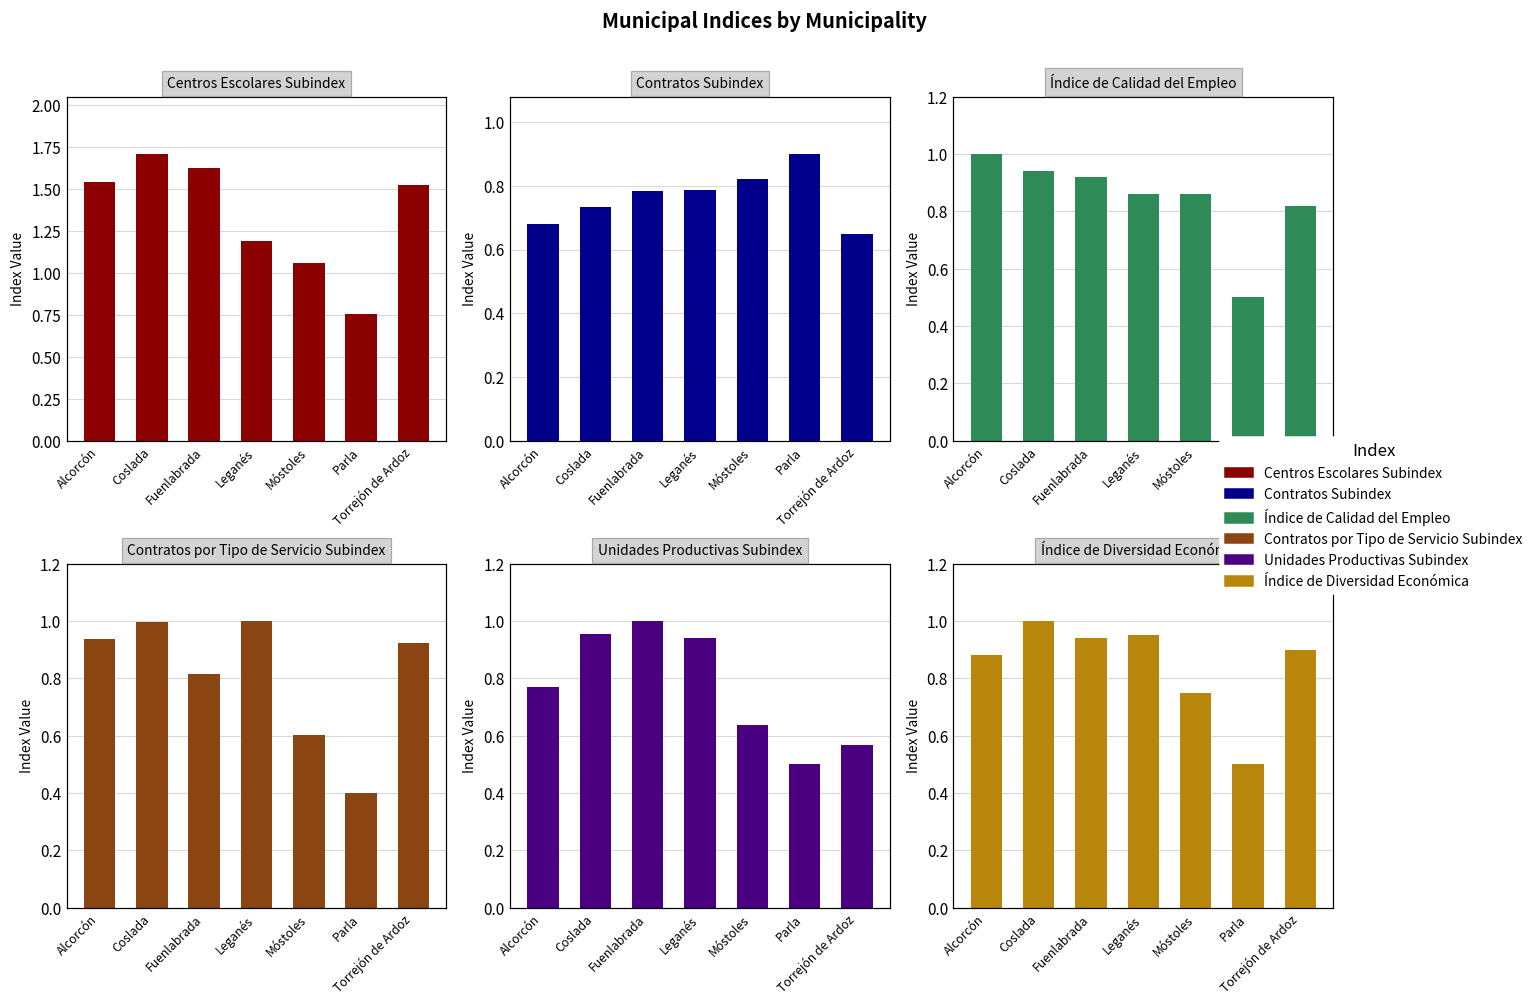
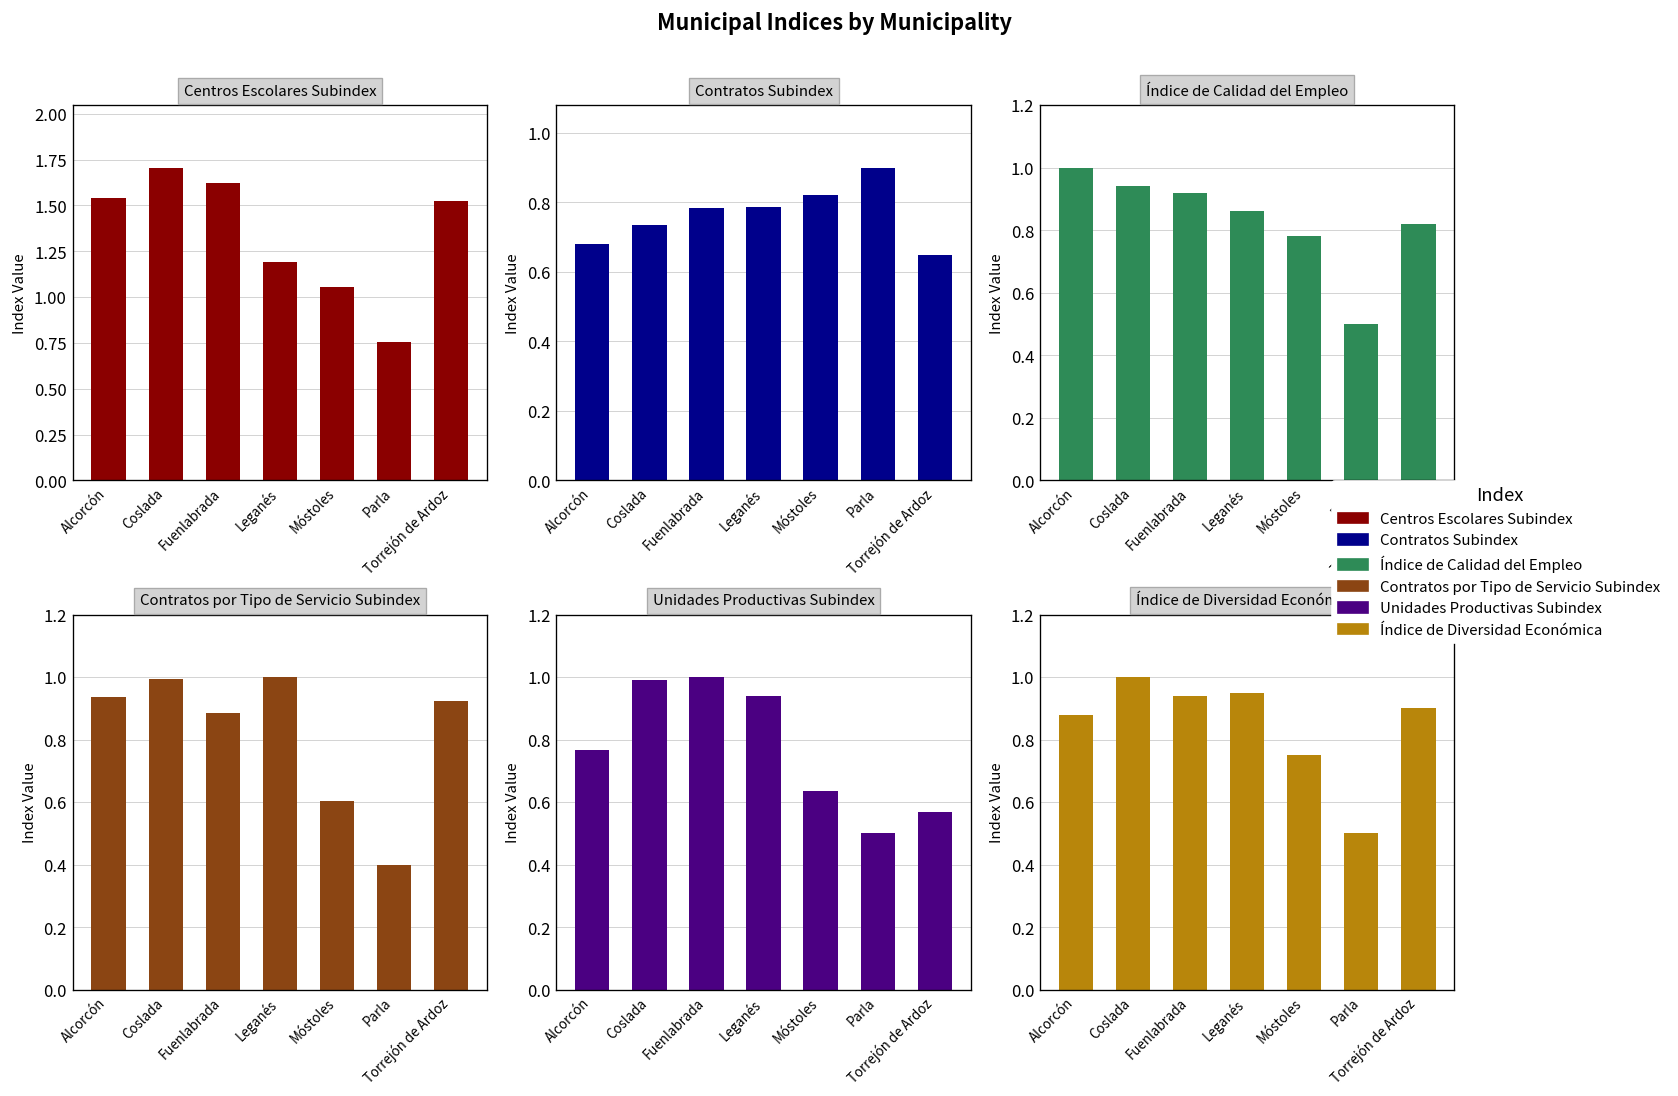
  {
    "Centros Escolares Subindex": {
      "Alcorcón": 1.54,
      "Coslada": 1.71,
      "Fuenlabrada": 1.62,
      "Leganés": 1.19,
      "Móstoles": 1.06,
      "Parla": 0.75,
      "Torrejón de Ardoz": 1.52
    },
    "Contratos Subindex": {
      "Alcorcón": 0.68,
      "Coslada": 0.73,
      "Fuenlabrada": 0.78,
      "Leganés": 0.79,
      "Móstoles": 0.82,
      "Parla": 0.90,
      "Torrejón de Ardoz": 0.65
    },
    "Índice de Calidad del Empleo": {
      "Alcorcón": 1.00,
      "Coslada": 0.94,
      "Fuenlabrada": 0.92,
      "Leganés": 0.86,
-     "Móstoles": 0.86,
+     "Móstoles": 0.78,
      "Parla": 0.50,
      "Torrejón de Ardoz": 0.82
    },
    "Contratos por Tipo de Servicio Subindex": {
      "Alcorcón": 0.94,
      "Coslada": 1.00,
-     "Fuenlabrada": 0.82,
+     "Fuenlabrada": 0.89,
      "Leganés": 1.00,
      "Móstoles": 0.60,
      "Parla": 0.40,
      "Torrejón de Ardoz": 0.92
    },
    "Unidades Productivas Subindex": {
      "Alcorcón": 0.77,
-     "Coslada": 0.95,
+     "Coslada": 0.99,
      "Fuenlabrada": 1.00,
      "Leganés": 0.94,
      "Móstoles": 0.64,
      "Parla": 0.50,
      "Torrejón de Ardoz": 0.57
    },
    "Índice de Diversidad Económica": {
      "Alcorcón": 0.88,
      "Coslada": 1.00,
      "Fuenlabrada": 0.94,
      "Leganés": 0.95,
      "Móstoles": 0.75,
      "Parla": 0.50,
      "Torrejón de Ardoz": 0.90
    }
  }
